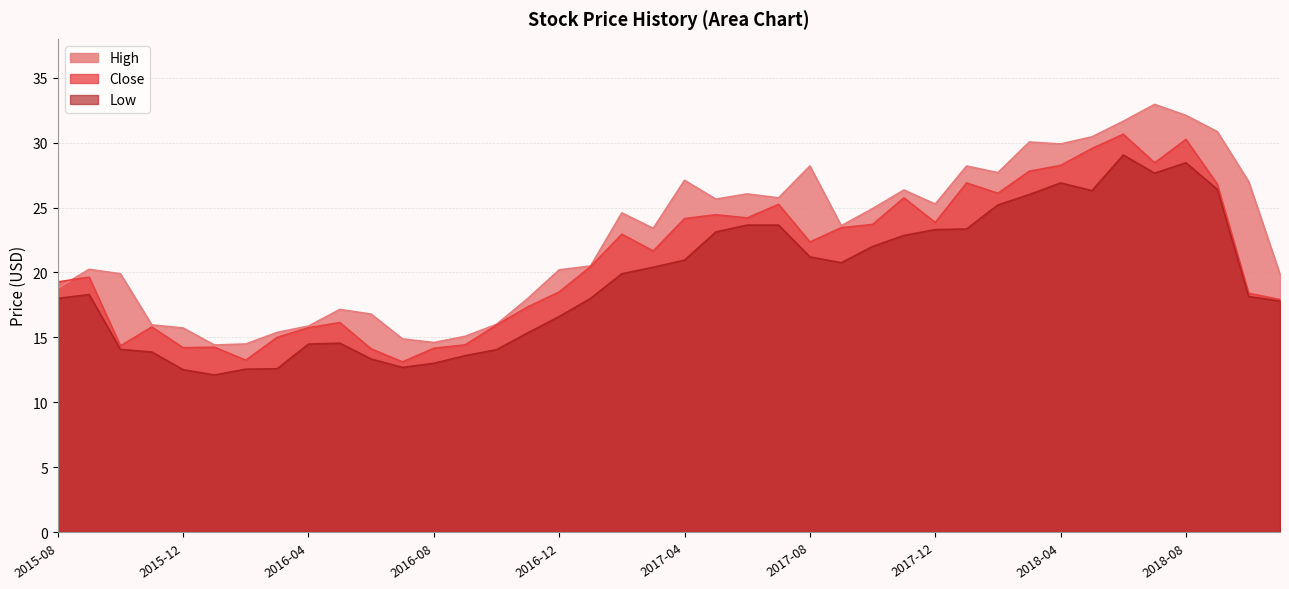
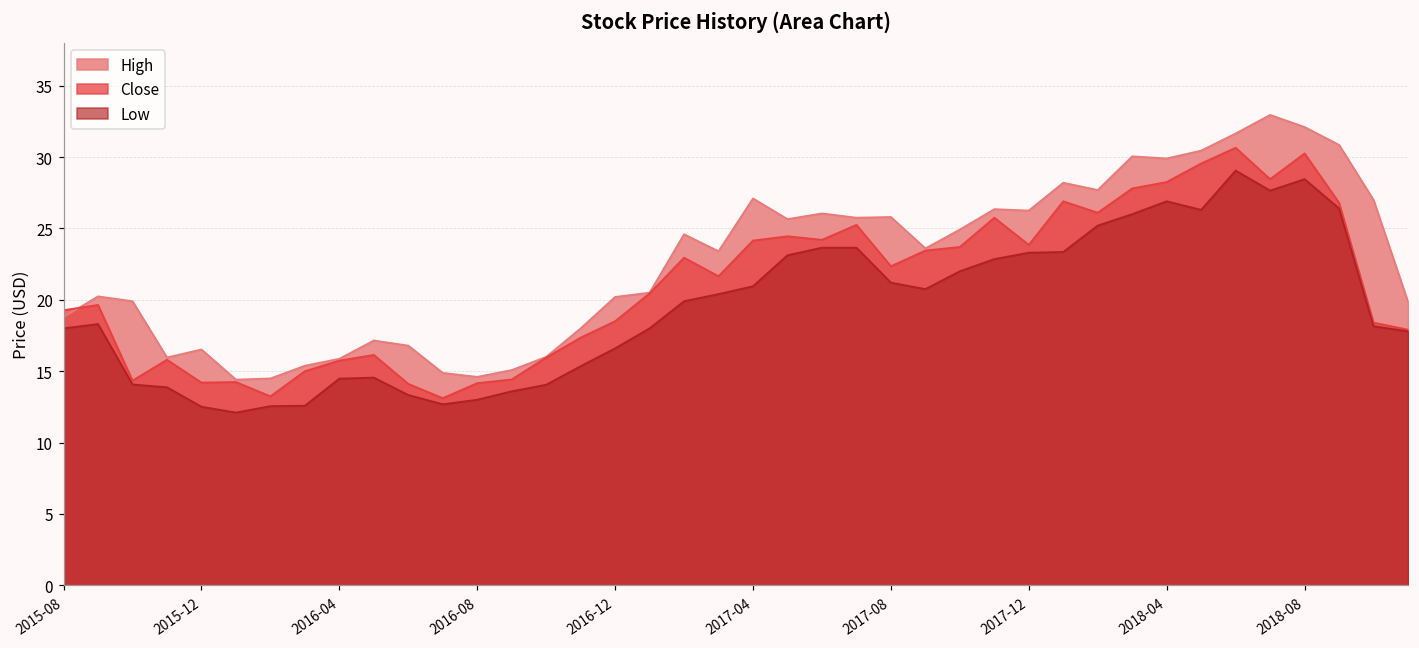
  {
    "High": {
      "2015-08": 18.8,
-     "2015-12": 15.7,
+     "2015-12": 16.5,
      "2016-08": 14.6,
      "2016-12": 20.2,
      "2017-04": 27.1,
-     "2017-08": 28.2,
-     "2017-12": 25.3,
+     "2017-08": 25.8,
+     "2017-12": 26.3,
      "2018-04": 29.9,
      "2018-08": 32.1
    }
  }
